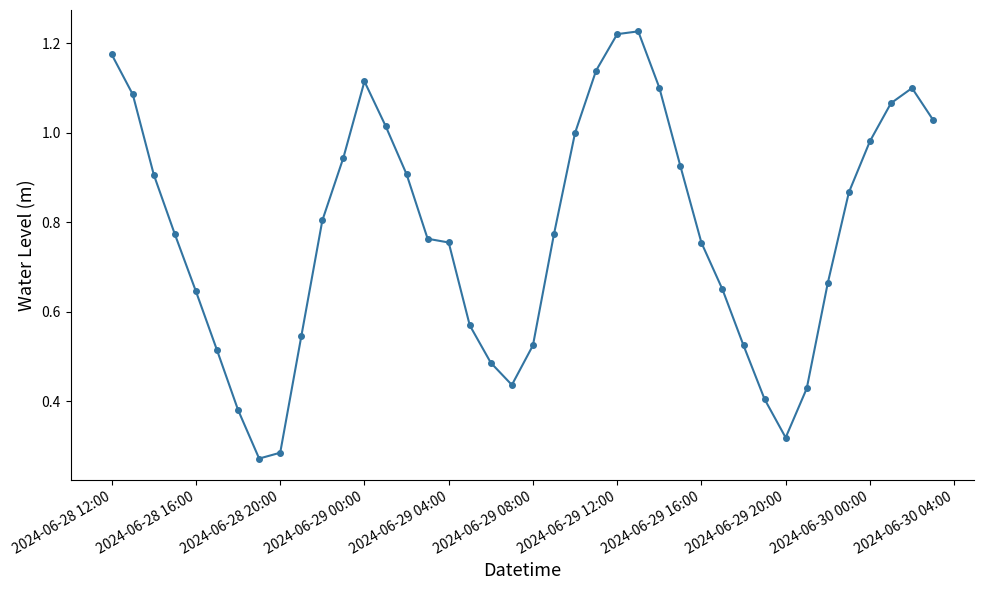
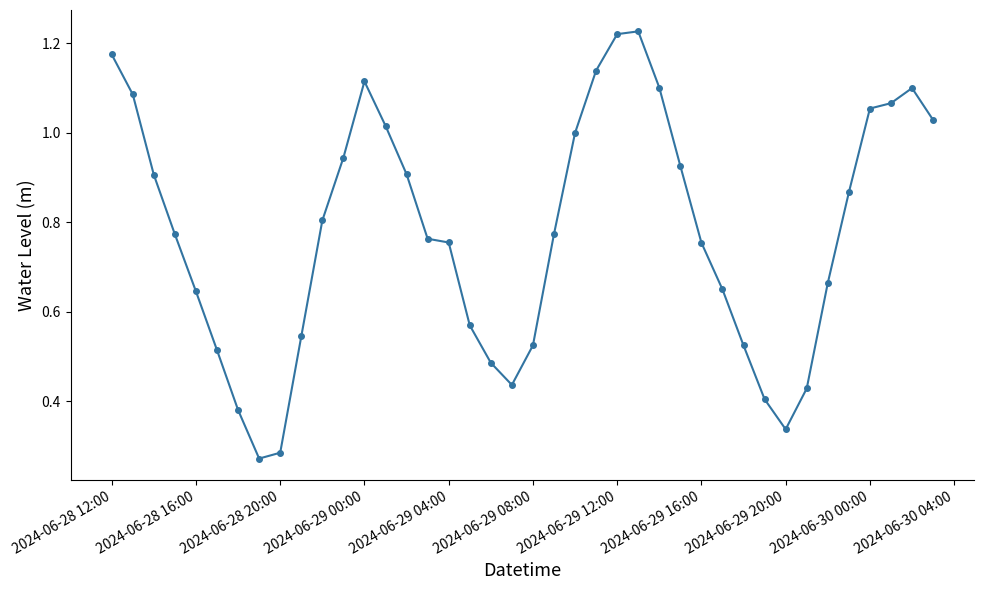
  {
    "2024-06-28 12:00": 1.18,
    "2024-06-28 16:00": 0.65,
    "2024-06-28 20:00": 0.28,
    "2024-06-29 00:00": 1.11,
    "2024-06-29 04:00": 0.75,
    "2024-06-29 08:00": 0.52,
    "2024-06-29 12:00": 1.22,
    "2024-06-29 16:00": 0.75,
-   "2024-06-29 20:00": 0.32,
-   "2024-06-30 00:00": 0.98
+   "2024-06-29 20:00": 0.34,
+   "2024-06-30 00:00": 1.05
  }
